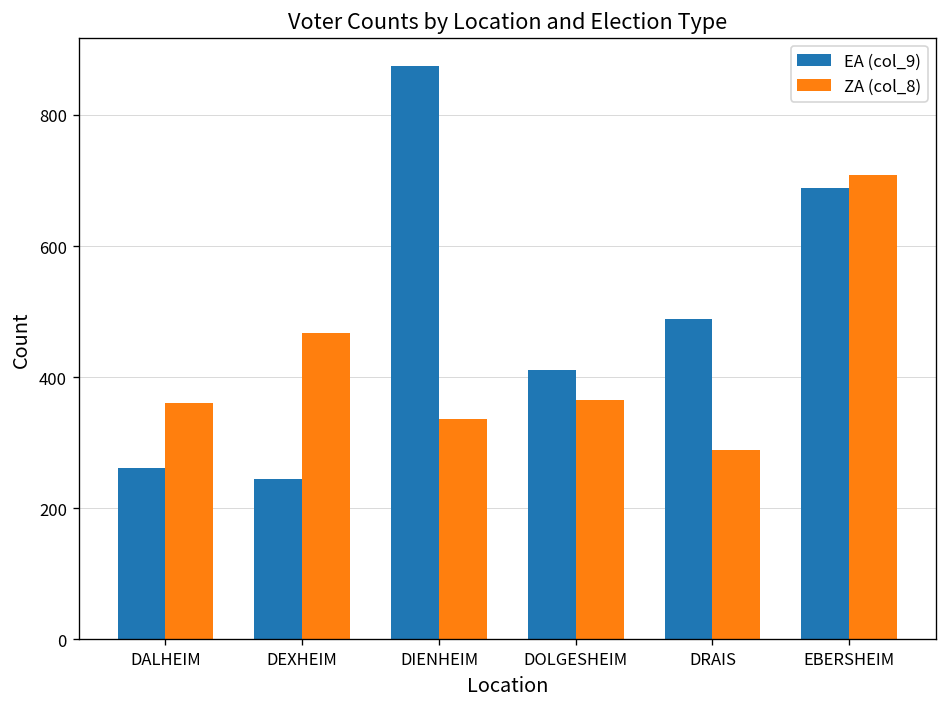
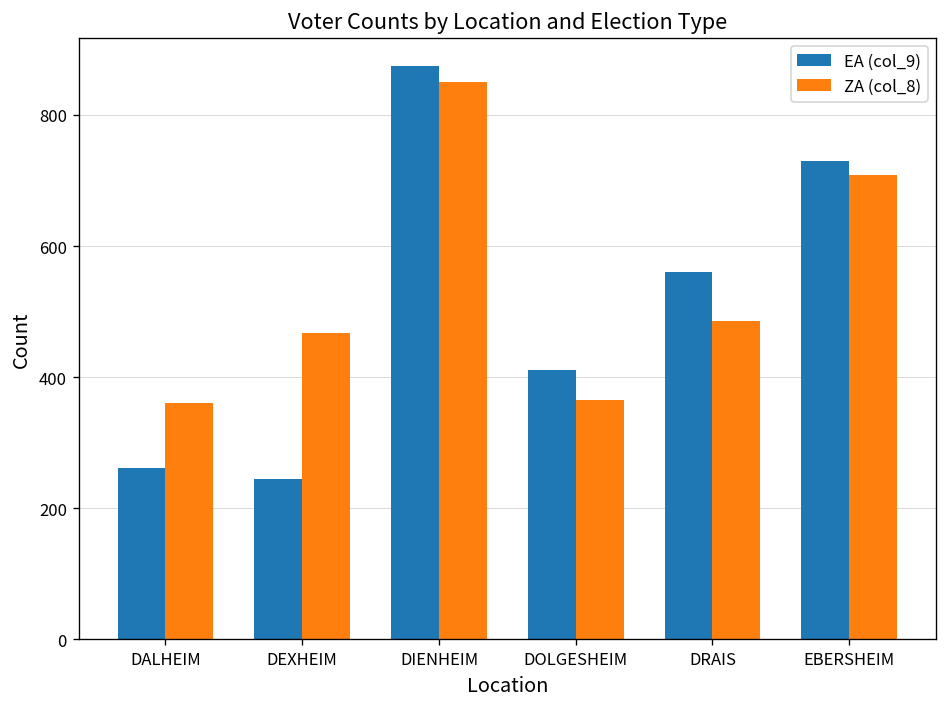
  {
    "EA (col_9)": {
      "DALHEIM": 260,
      "DEXHEIM": 240,
      "DIENHEIM": 870,
      "DOLGESHEIM": 410,
-     "DRAIS": 490,
-     "EBERSHEIM": 690
+     "DRAIS": 560,
+     "EBERSHEIM": 730
    },
    "ZA (col_8)": {
      "DALHEIM": 360,
      "DEXHEIM": 470,
-     "DIENHEIM": 340,
+     "DIENHEIM": 850,
      "DOLGESHEIM": 370,
-     "DRAIS": 290,
+     "DRAIS": 490,
      "EBERSHEIM": 710
    }
  }
